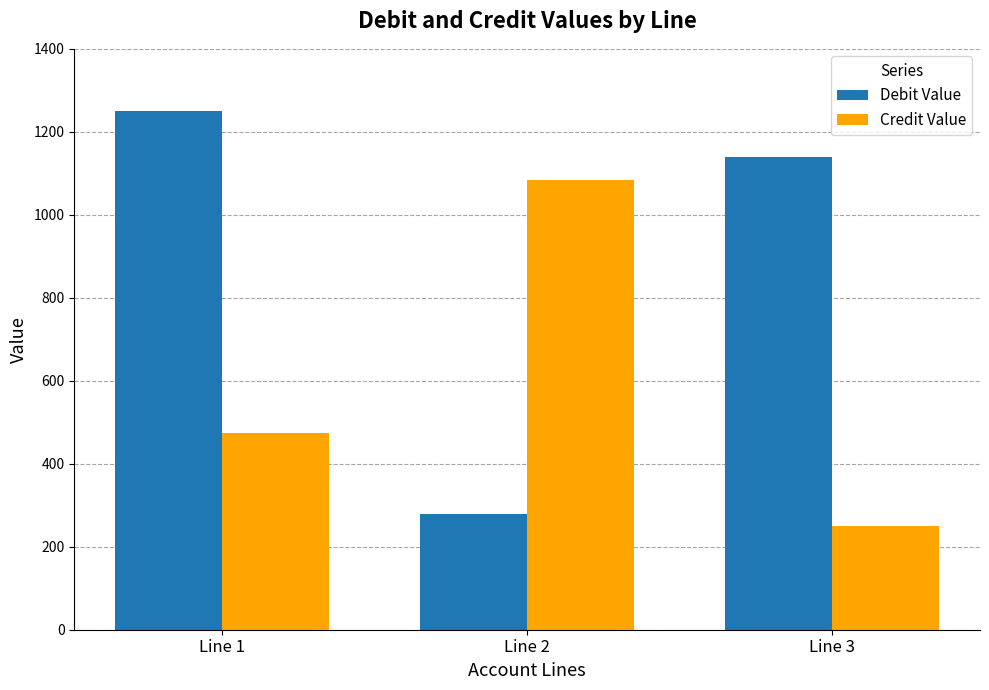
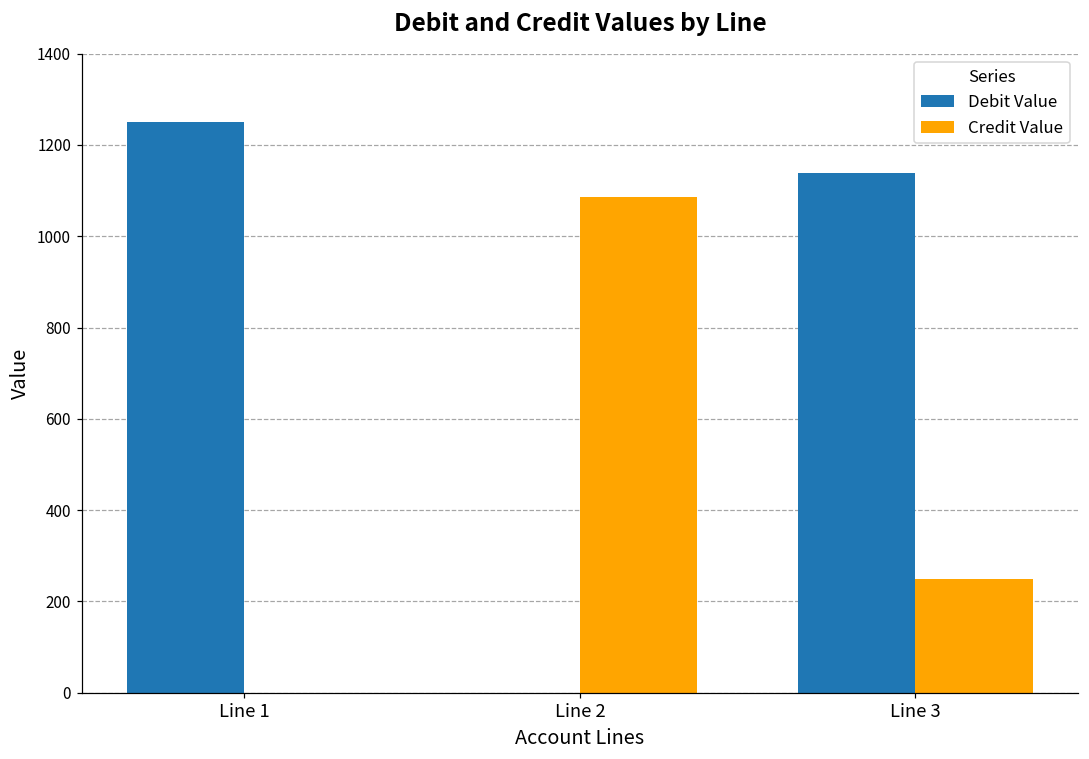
  {
    "Debit Value": {
      "Line 1": 1250,
-     "Line 2": 280,
+     "Line 2": 0,
      "Line 3": 1140
    },
    "Credit Value": {
-     "Line 1": 480,
+     "Line 1": 0,
      "Line 2": 1090,
      "Line 3": 250
    }
  }
